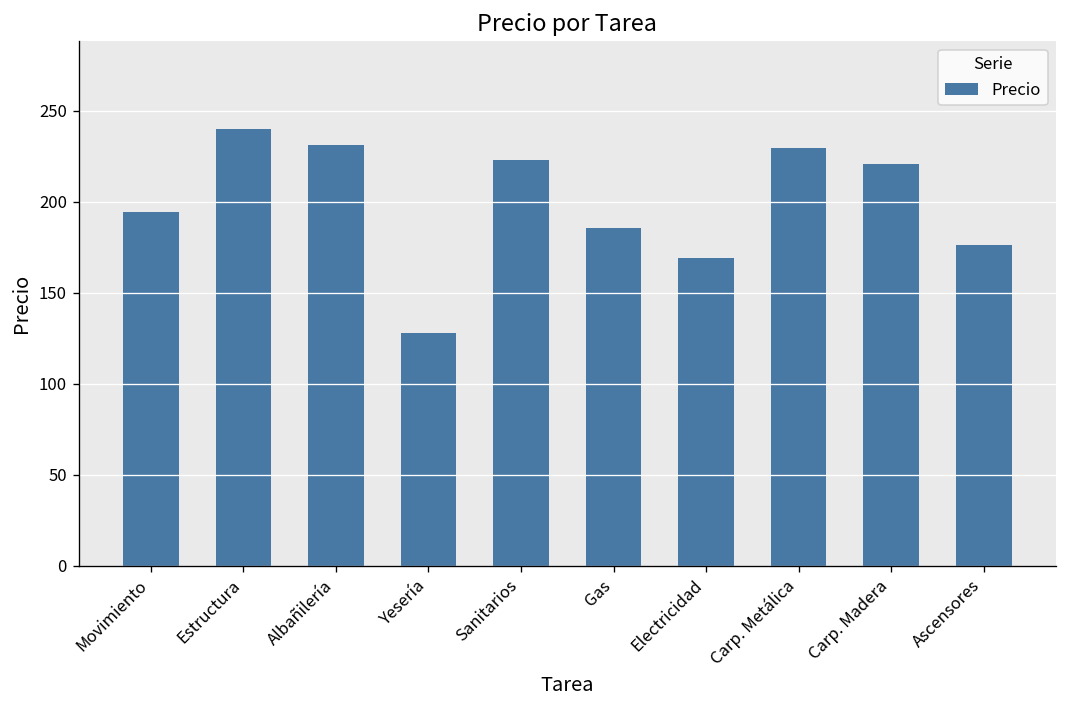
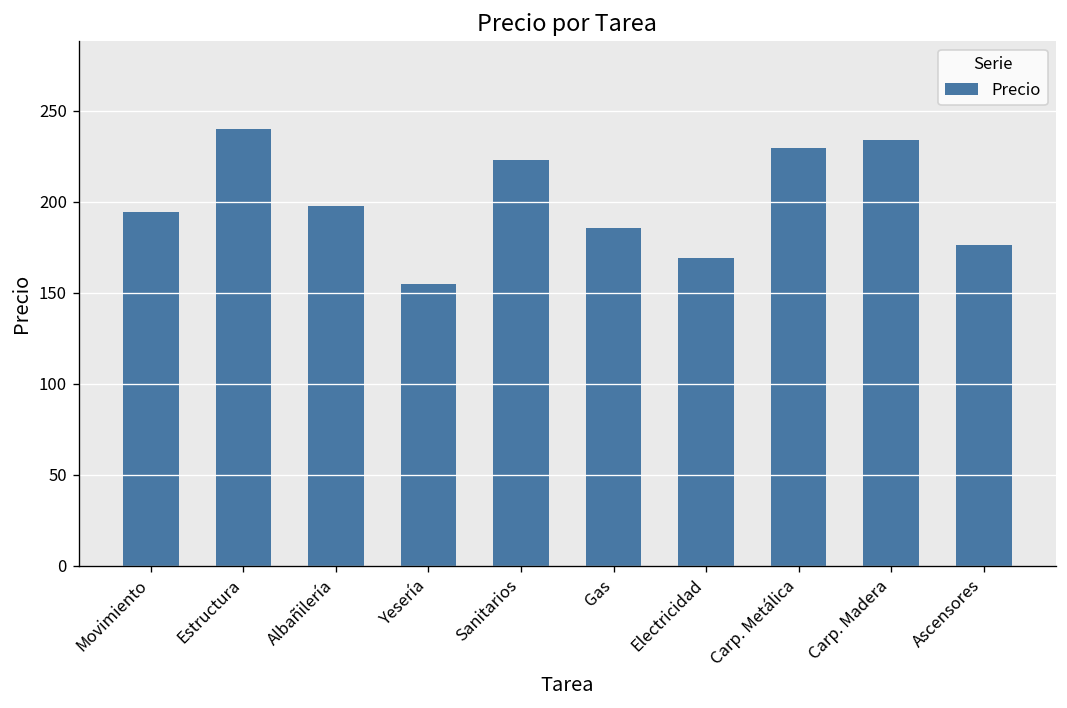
  {
    "Movimiento": 194,
    "Estructura": 240,
-   "Albañilería": 231,
-   "Yesería": 128,
+   "Albañilería": 198,
+   "Yesería": 155,
    "Sanitarios": 223,
    "Gas": 186,
    "Electricidad": 169,
    "Carp. Metálica": 230,
-   "Carp. Madera": 221,
+   "Carp. Madera": 234,
    "Ascensores": 176
  }
